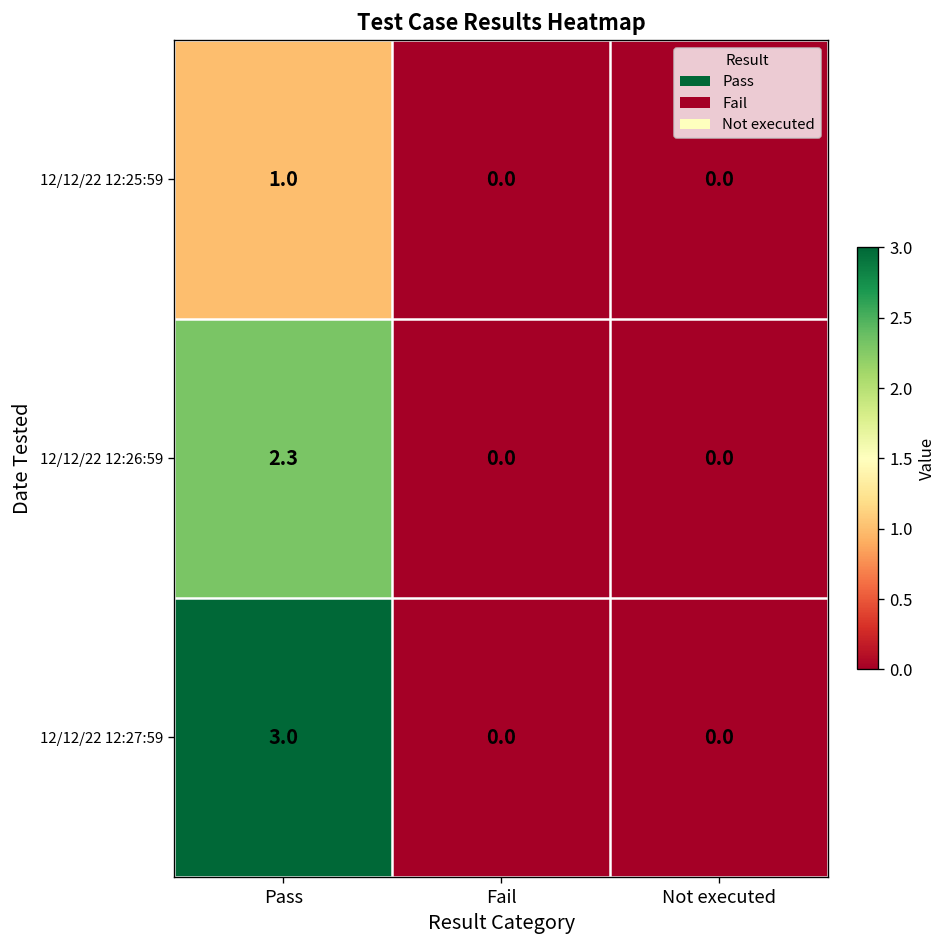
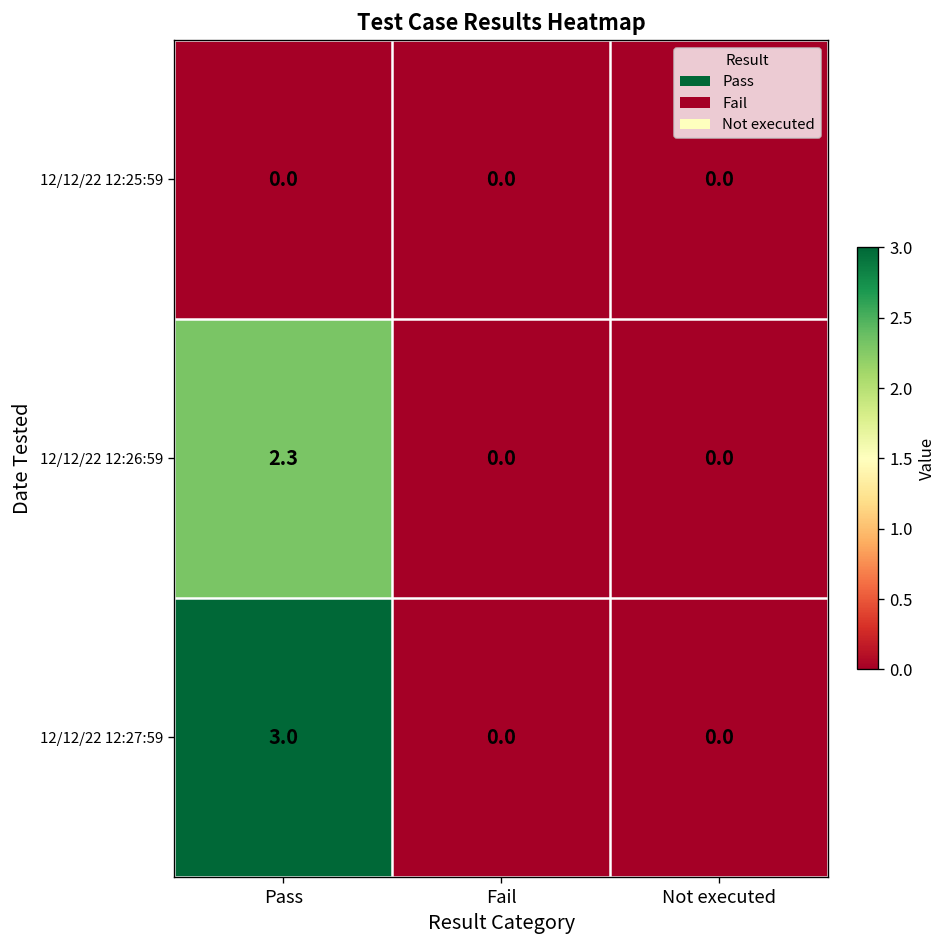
  {
    "12/12/22 12:25:59": {
-     "Pass": 1.0,
+     "Pass": 0.0,
      "Fail": 0.0,
      "Not executed": 0.0
    },
    "12/12/22 12:26:59": {
      "Pass": 2.3,
      "Fail": 0.0,
      "Not executed": 0.0
    },
    "12/12/22 12:27:59": {
      "Pass": 3.0,
      "Fail": 0.0,
      "Not executed": 0.0
    }
  }
